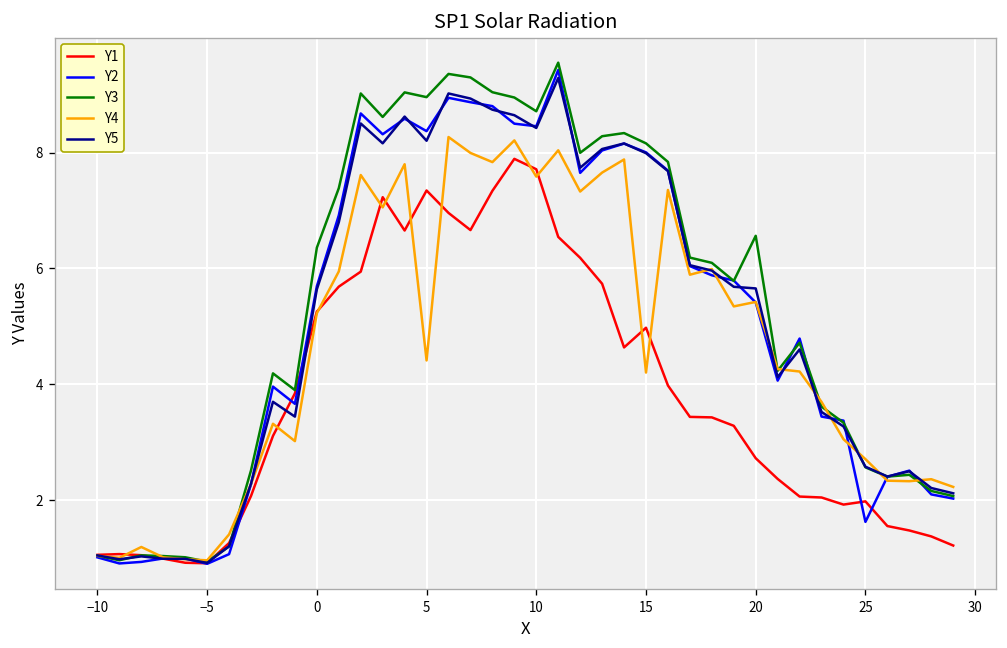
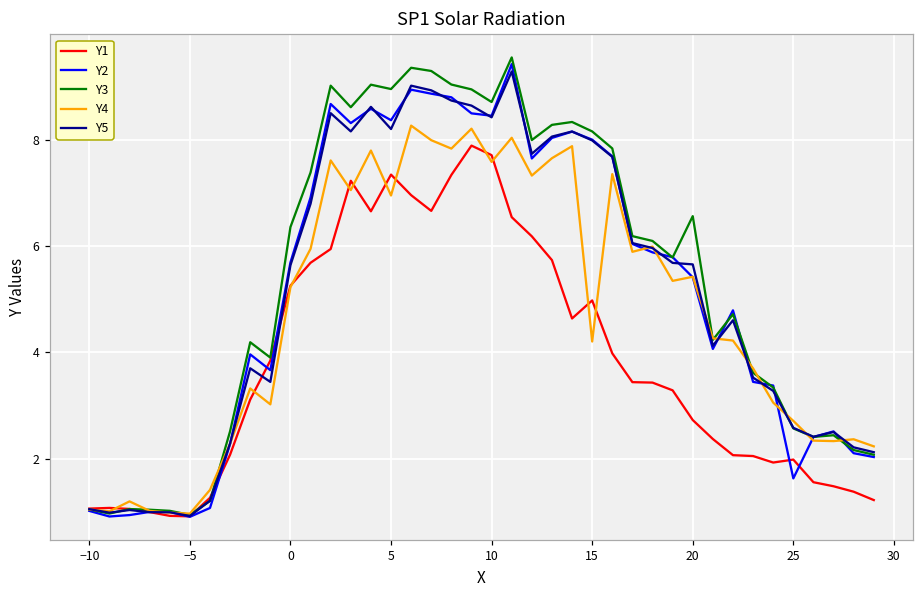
  {
    "Y1": {
      "5": 7.3,
      "10": 7.7,
      "15": 5.0,
      "20": 2.7,
      "25": 2.0
    },
    "Y2": {
      "0": 5.7,
      "5": 8.4,
      "25": 1.6
    },
    "Y3": {
      "0": 6.4,
      "5": 9.0,
      "10": 8.7,
      "15": 8.2,
      "20": 6.6
    },
    "Y4": {
-     "5": 4.4,
+     "5": 7.0,
      "10": 7.6,
      "15": 4.2,
      "25": 2.7
    },
    "Y5": {
      "0": 5.6,
      "5": 8.2,
      "20": 5.7
    }
  }
